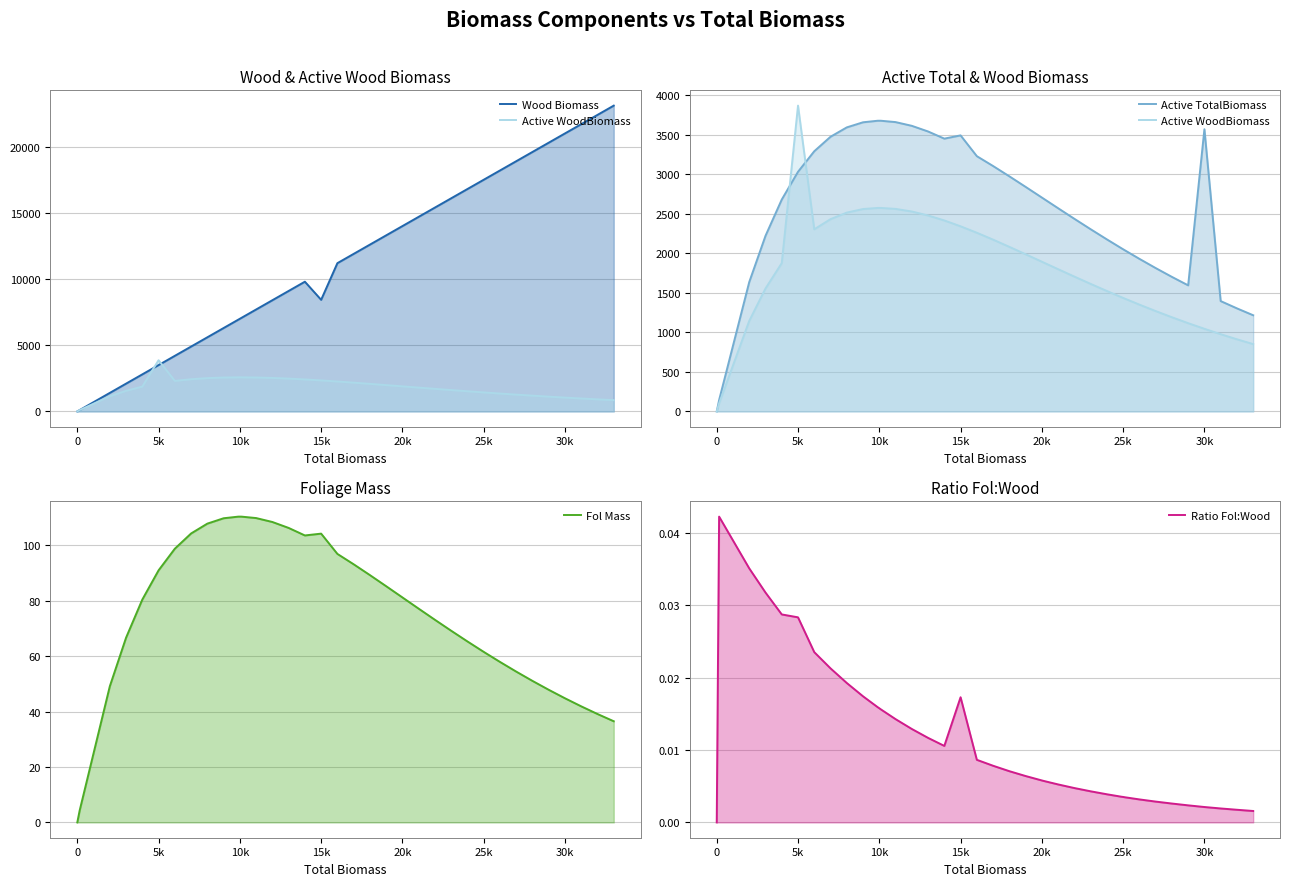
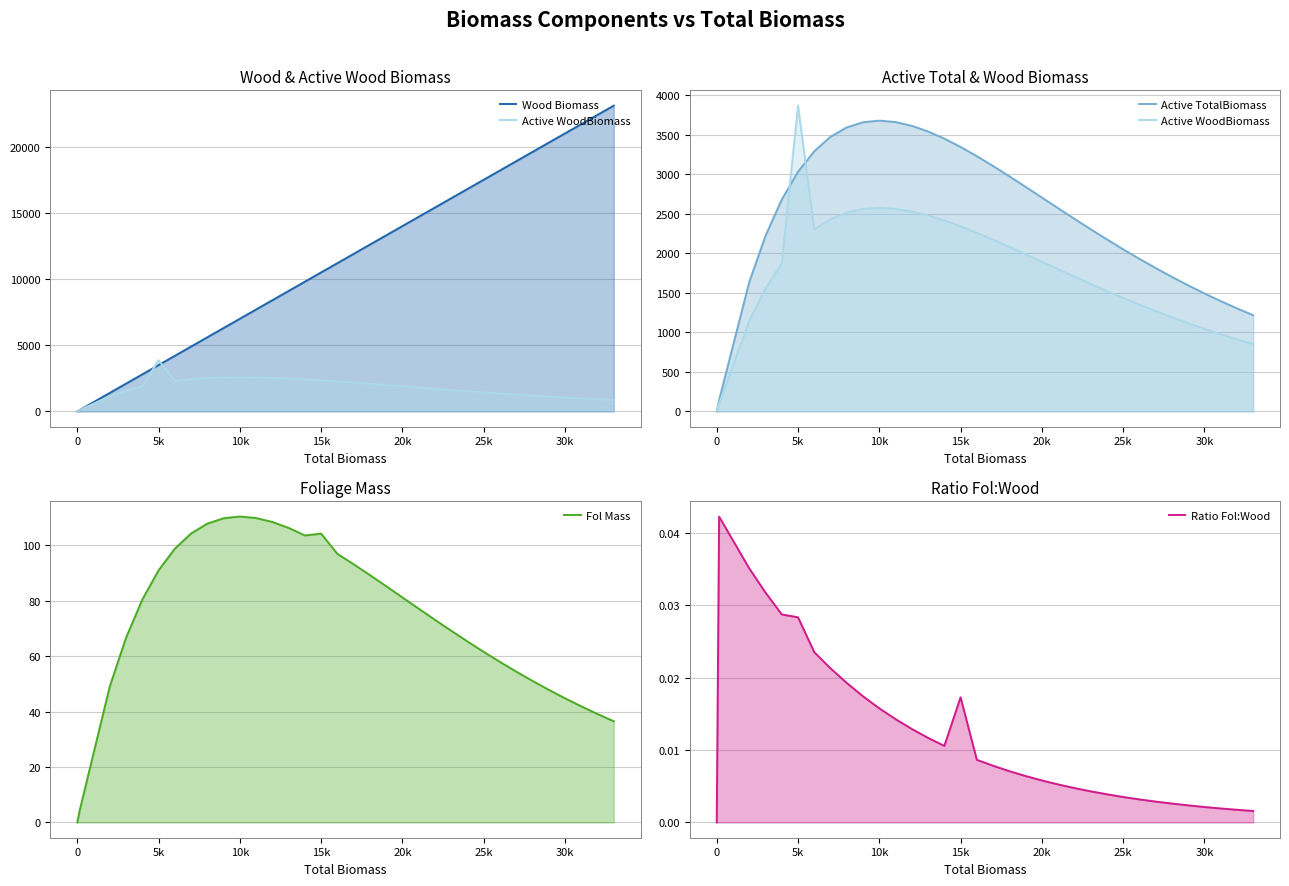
  {
    "Wood & Active Wood Biomass": {
      "Wood Biomass": {
        "5k": 3500,
        "10k": 7000,
-       "15k": 8400,
+       "15k": 10500,
        "20k": 14000,
        "25k": 17500,
        "30k": 21000
      },
      "Active WoodBiomass": {
        "5k": 3900,
        "10k": 2600,
        "15k": 2300,
        "20k": 1900,
        "25k": 1400,
        "30k": 1000
      }
    },
    "Active Total & Wood Biomass": {
      "Active TotalBiomass": {
        "5k": 3000,
        "10k": 3700,
-       "15k": 3500,
+       "15k": 3300,
        "20k": 2700,
        "25k": 2100,
-       "30k": 3600
+       "30k": 1500
      },
      "Active WoodBiomass": {
        "5k": 3900,
        "10k": 2600,
        "15k": 2300,
        "20k": 1900,
        "25k": 1400,
        "30k": 1000
      }
    },
    "Foliage Mass": {
      "0": 0,
      "5k": 91,
      "10k": 110,
      "15k": 104,
      "20k": 81,
      "25k": 62,
      "30k": 45
    },
    "Ratio Fol:Wood": {
      "0": 0.000,
      "5k": 0.028,
      "10k": 0.016,
      "15k": 0.017,
      "20k": 0.006,
      "25k": 0.004,
      "30k": 0.002
    }
  }
